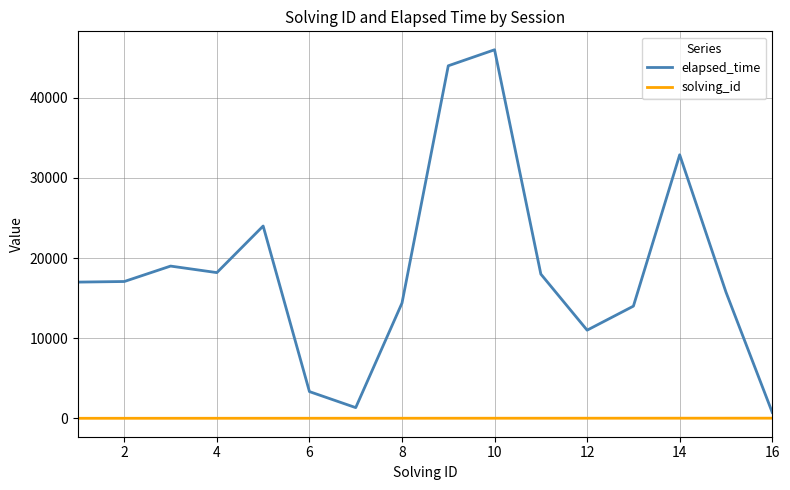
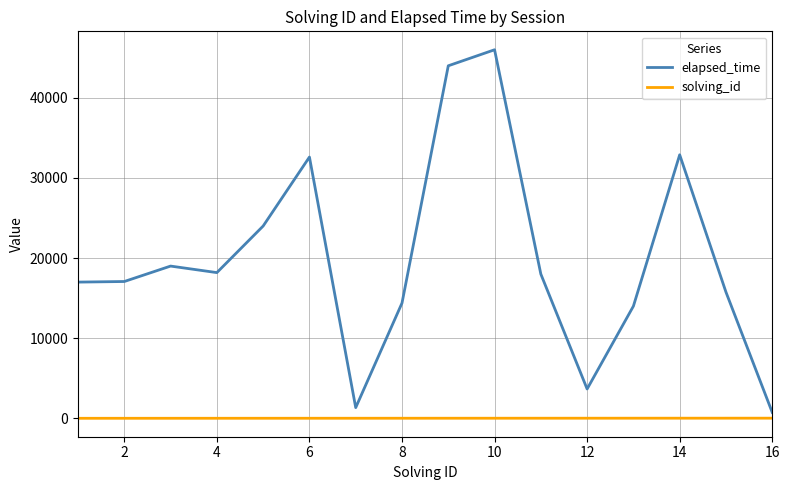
  {
    "elapsed_time": {
      "2": 17000,
      "4": 18000,
-     "6": 3000,
+     "6": 33000,
      "8": 14000,
      "10": 46000,
-     "12": 11000,
+     "12": 4000,
      "14": 33000,
      "16": 1000
    },
    "solving_id": {
      "2": 0,
      "4": 0,
      "6": 0,
      "8": 0,
      "10": 0,
      "12": 0,
      "14": 0,
      "16": 0
    }
  }
